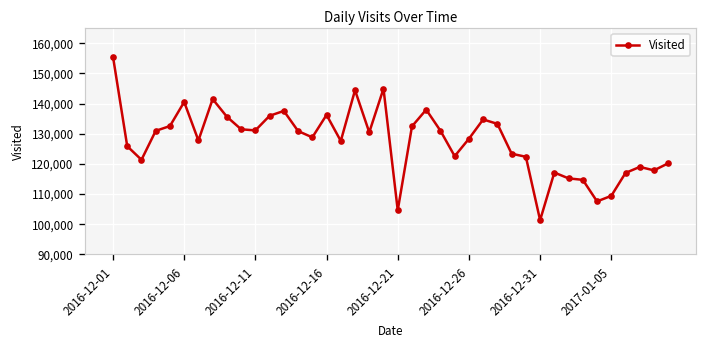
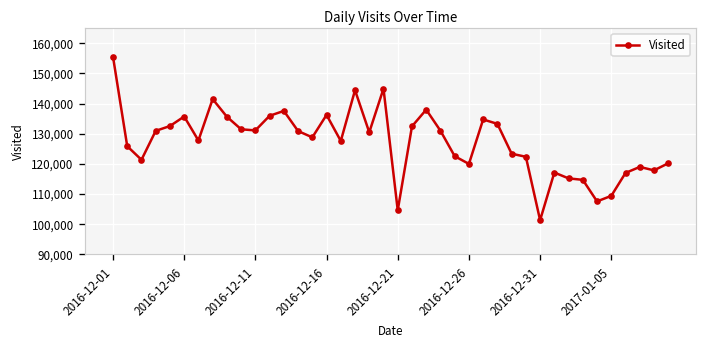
  {
    "2016-12-01": "156,000",
-   "2016-12-06": "141,000",
+   "2016-12-06": "136,000",
    "2016-12-11": "131,000",
    "2016-12-16": "136,000",
    "2016-12-21": "105,000",
-   "2016-12-26": "128,000",
+   "2016-12-26": "120,000",
    "2016-12-31": "101,000",
    "2017-01-05": "109,000"
  }
